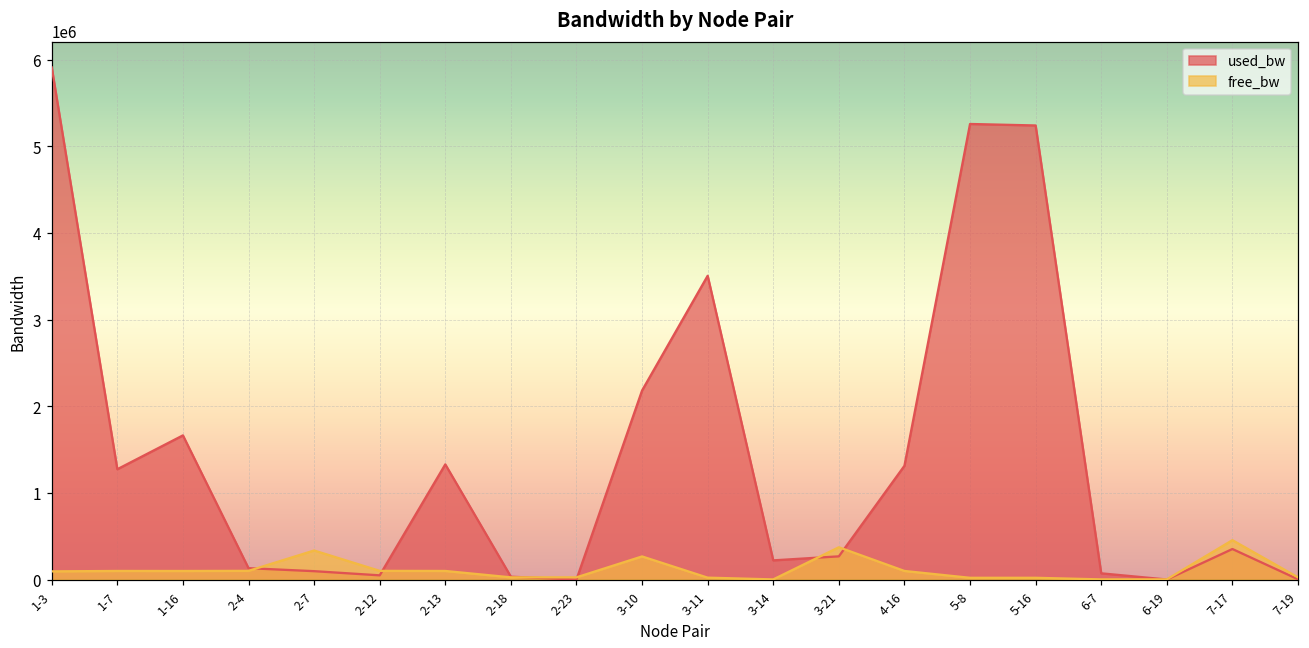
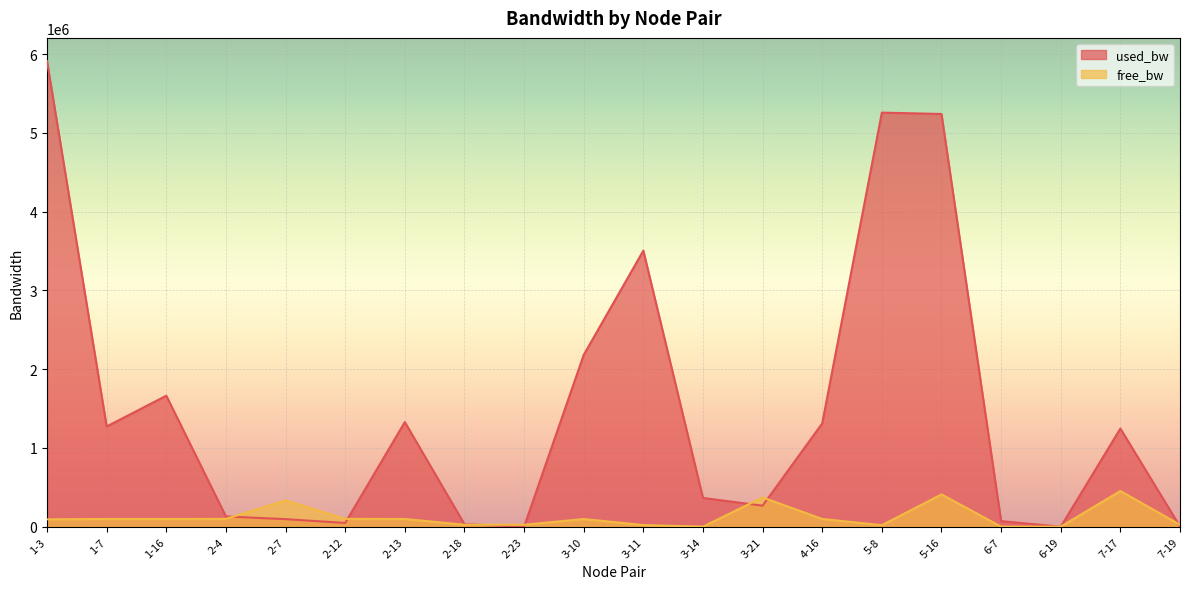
  {
    "used_bw": {
      "1-3": 5900000,
      "1-7": 1300000,
      "1-16": 1700000,
      "2-7": 100000,
      "2-12": 0,
      "2-13": 1300000,
      "3-10": 2200000,
      "3-11": 3500000,
-     "3-14": 200000,
+     "3-14": 400000,
      "3-21": 300000,
      "4-16": 1300000,
      "5-8": 5300000,
      "5-16": 5200000,
      "6-7": 100000,
-     "7-17": 400000
+     "7-17": 1200000
    },
    "free_bw": {
      "1-3": 100000,
      "1-7": 100000,
      "1-16": 100000,
      "2-7": 300000,
      "2-12": 100000,
      "2-13": 100000,
-     "3-10": 300000,
+     "3-10": 100000,
      "3-11": 0,
      "3-14": 0,
      "3-21": 400000,
      "4-16": 100000,
      "5-8": 0,
-     "5-16": 0,
+     "5-16": 400000,
      "6-7": 0,
      "7-17": 500000
    }
  }
